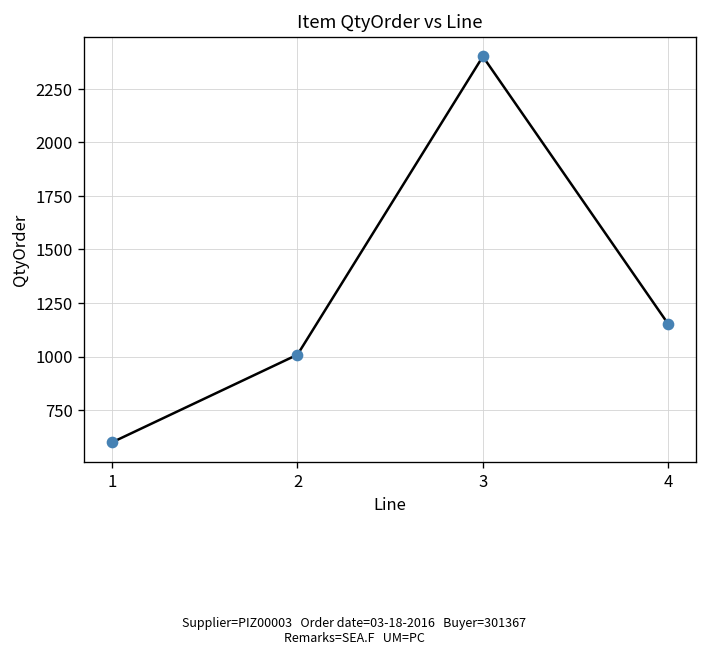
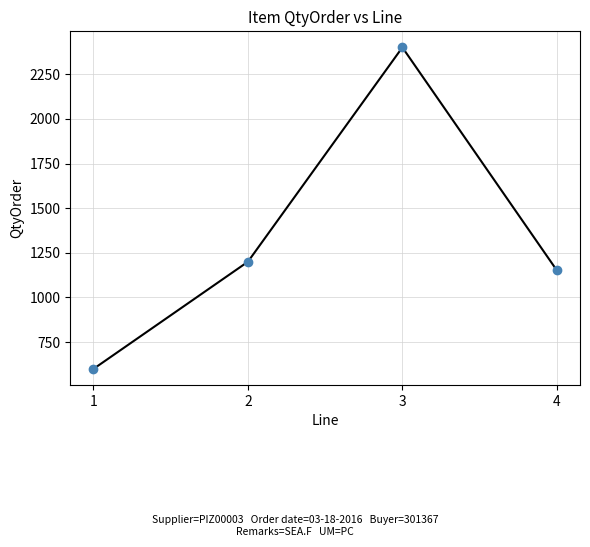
  {
    "1": 600,
-   "2": 1010,
+   "2": 1200,
    "3": 2400,
    "4": 1150
  }
